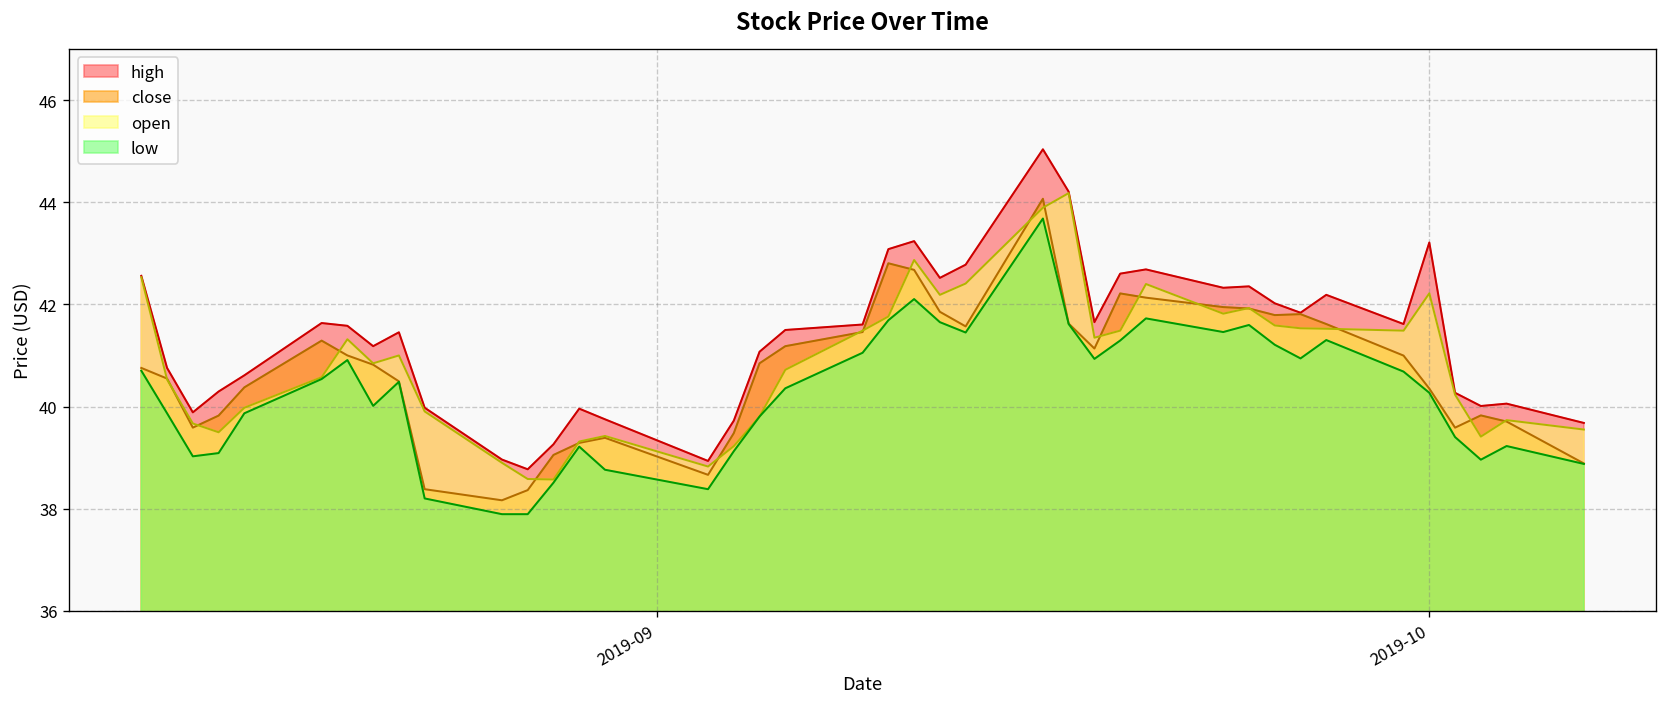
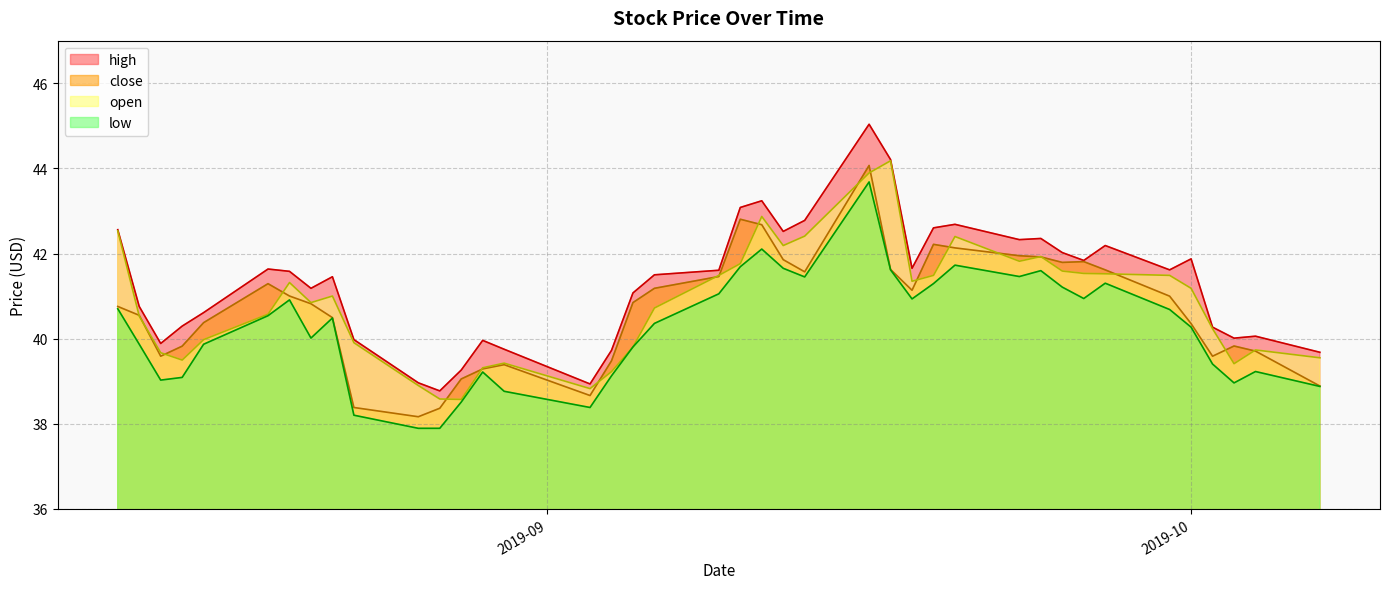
  {
    "high": {
-     "2019-10": 43.2
+     "2019-10": 41.9
    },
    "close": {
      "2019-10": 40.4
    },
    "open": {
-     "2019-10": 42.2
+     "2019-10": 41.2
    },
    "low": {
      "2019-10": 40.3
    }
  }
